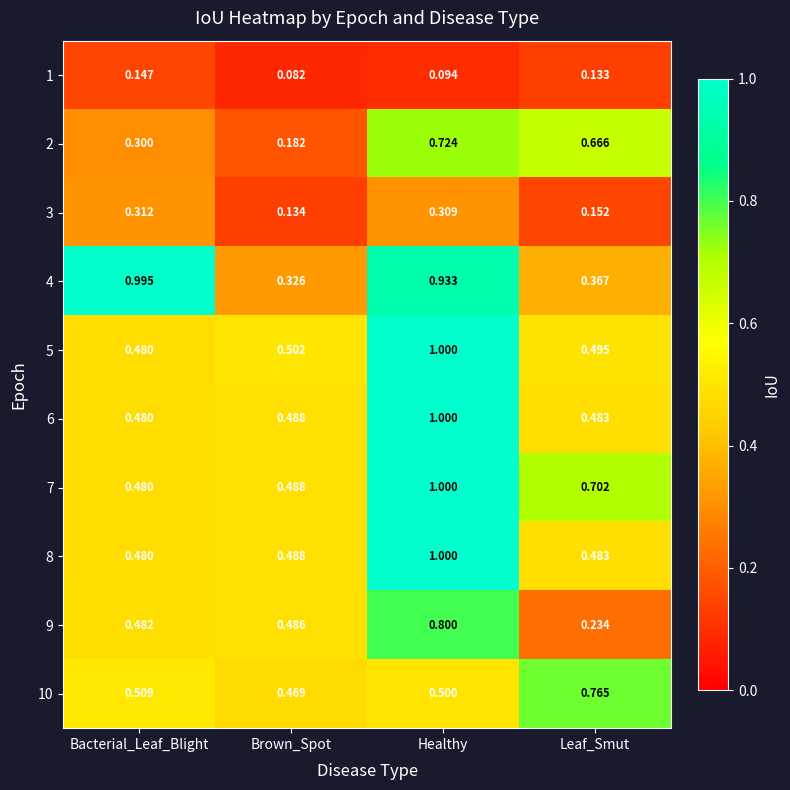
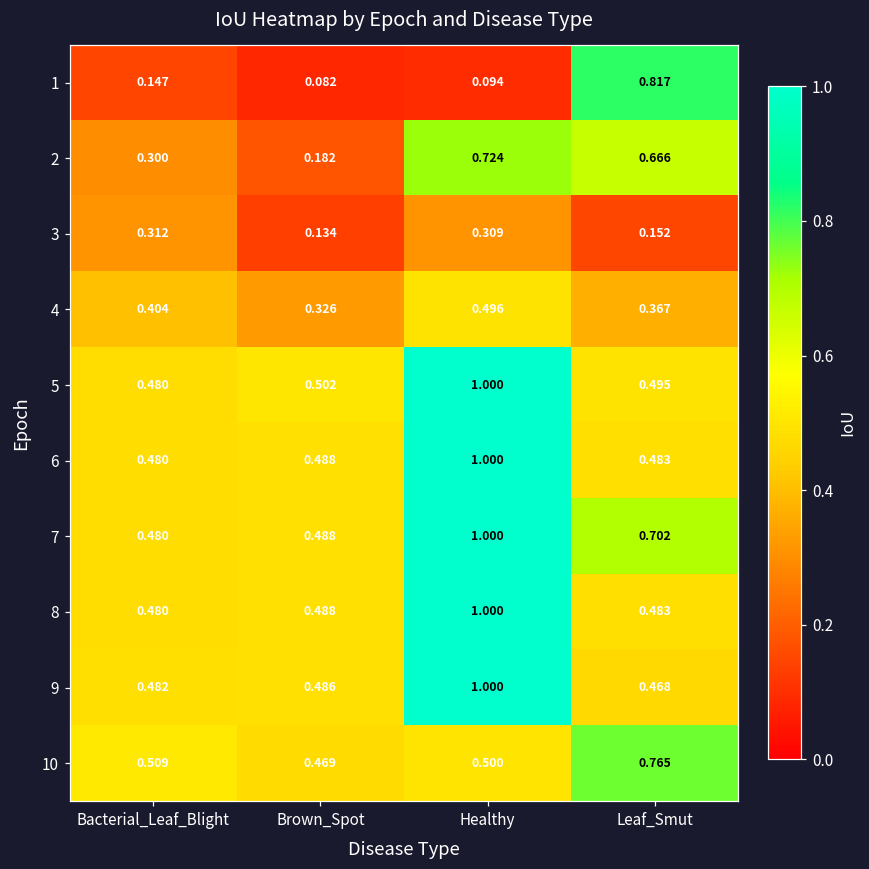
  {
    "1": {
      "Bacterial_Leaf_Blight": 0.147,
      "Brown_Spot": 0.082,
      "Healthy": 0.094,
-     "Leaf_Smut": 0.133
+     "Leaf_Smut": 0.817
    },
    "2": {
      "Bacterial_Leaf_Blight": 0.300,
      "Brown_Spot": 0.182,
      "Healthy": 0.724,
      "Leaf_Smut": 0.666
    },
    "3": {
      "Bacterial_Leaf_Blight": 0.312,
      "Brown_Spot": 0.134,
      "Healthy": 0.309,
      "Leaf_Smut": 0.152
    },
    "4": {
-     "Bacterial_Leaf_Blight": 0.995,
+     "Bacterial_Leaf_Blight": 0.404,
      "Brown_Spot": 0.326,
-     "Healthy": 0.933,
+     "Healthy": 0.496,
      "Leaf_Smut": 0.367
    },
    "5": {
      "Bacterial_Leaf_Blight": 0.480,
      "Brown_Spot": 0.502,
      "Healthy": 1.000,
      "Leaf_Smut": 0.495
    },
    "6": {
      "Bacterial_Leaf_Blight": 0.480,
      "Brown_Spot": 0.488,
      "Healthy": 1.000,
      "Leaf_Smut": 0.483
    },
    "7": {
      "Bacterial_Leaf_Blight": 0.480,
      "Brown_Spot": 0.488,
      "Healthy": 1.000,
      "Leaf_Smut": 0.702
    },
    "8": {
      "Bacterial_Leaf_Blight": 0.480,
      "Brown_Spot": 0.488,
      "Healthy": 1.000,
      "Leaf_Smut": 0.483
    },
    "9": {
      "Bacterial_Leaf_Blight": 0.482,
      "Brown_Spot": 0.486,
-     "Healthy": 0.800,
-     "Leaf_Smut": 0.234
+     "Healthy": 1.000,
+     "Leaf_Smut": 0.468
    },
    "10": {
      "Bacterial_Leaf_Blight": 0.509,
      "Brown_Spot": 0.469,
      "Healthy": 0.500,
      "Leaf_Smut": 0.765
    }
  }
